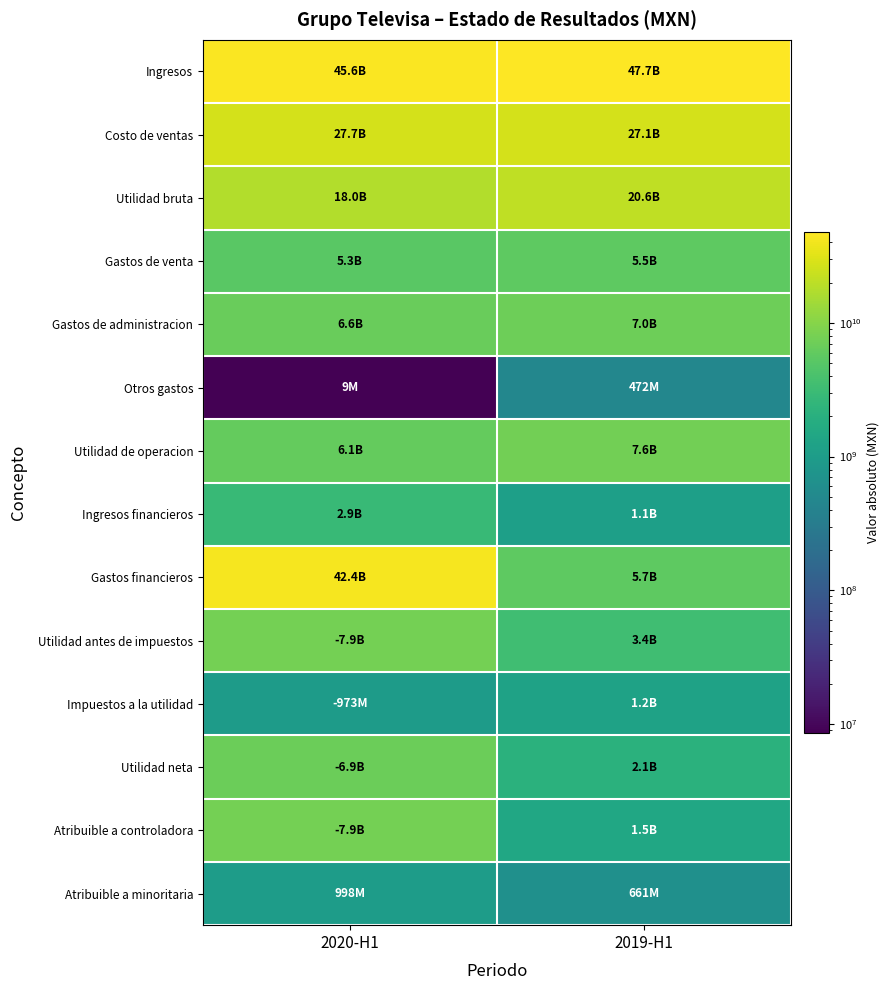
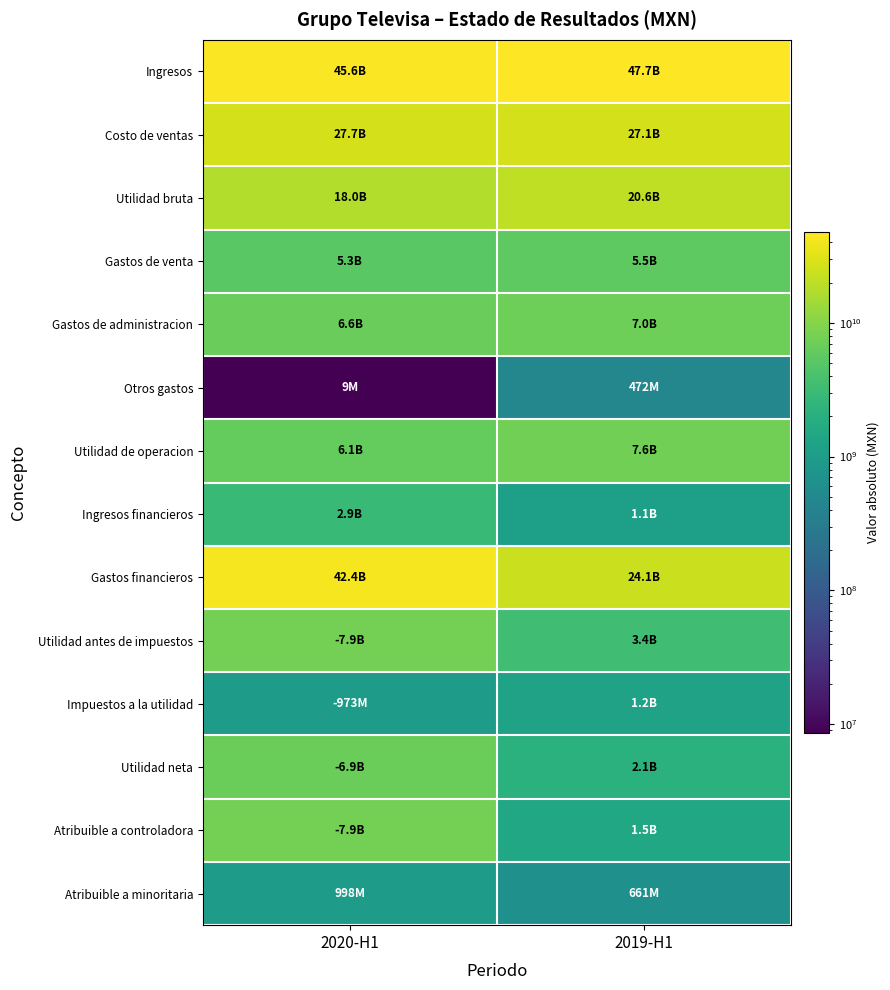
  {
    "Ingresos": {
      "2020-H1": "45.6B",
      "2019-H1": "47.7B"
    },
    "Costo de ventas": {
      "2020-H1": "27.7B",
      "2019-H1": "27.1B"
    },
    "Utilidad bruta": {
      "2020-H1": "18.0B",
      "2019-H1": "20.6B"
    },
    "Gastos de venta": {
      "2020-H1": "5.3B",
      "2019-H1": "5.5B"
    },
    "Gastos de administracion": {
      "2020-H1": "6.6B",
      "2019-H1": "7.0B"
    },
    "Otros gastos": {
      "2020-H1": "9M",
      "2019-H1": "472M"
    },
    "Utilidad de operacion": {
      "2020-H1": "6.1B",
      "2019-H1": "7.6B"
    },
    "Ingresos financieros": {
      "2020-H1": "2.9B",
      "2019-H1": "1.1B"
    },
    "Gastos financieros": {
      "2020-H1": "42.4B",
-     "2019-H1": "5.7B"
+     "2019-H1": "24.1B"
    },
    "Utilidad antes de impuestos": {
      "2020-H1": "-7.9B",
      "2019-H1": "3.4B"
    },
    "Impuestos a la utilidad": {
      "2020-H1": "-973M",
      "2019-H1": "1.2B"
    },
    "Utilidad neta": {
      "2020-H1": "-6.9B",
      "2019-H1": "2.1B"
    },
    "Atribuible a controladora": {
      "2020-H1": "-7.9B",
      "2019-H1": "1.5B"
    },
    "Atribuible a minoritaria": {
      "2020-H1": "998M",
      "2019-H1": "661M"
    }
  }
